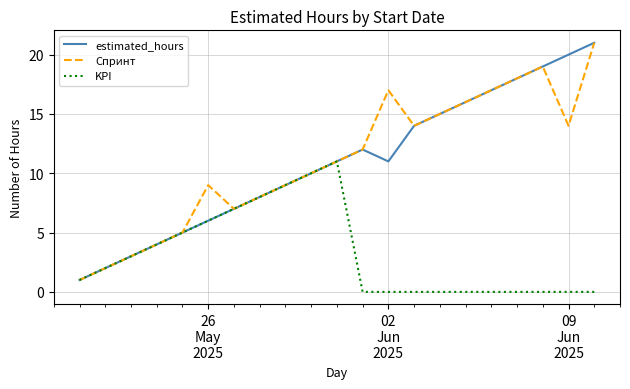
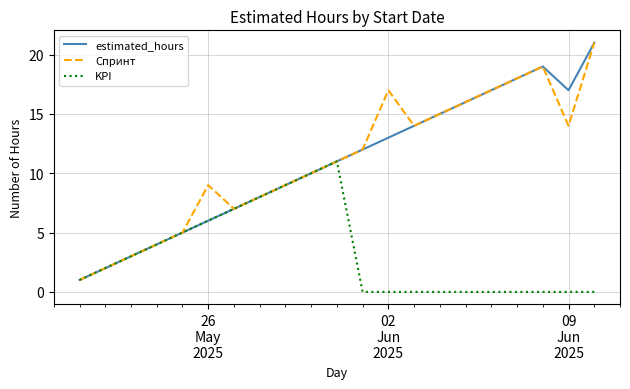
  {
    "estimated_hours": {
-     "02 Jun 2025": 11,
-     "09 Jun 2025": 20
+     "02 Jun 2025": 13,
+     "09 Jun 2025": 17
    },
    "Спринт": {
      "26 May 2025": 9,
      "02 Jun 2025": 17,
      "09 Jun 2025": 14
    },
    "KPI": {
      "02 Jun 2025": 0,
      "09 Jun 2025": 0
    }
  }
